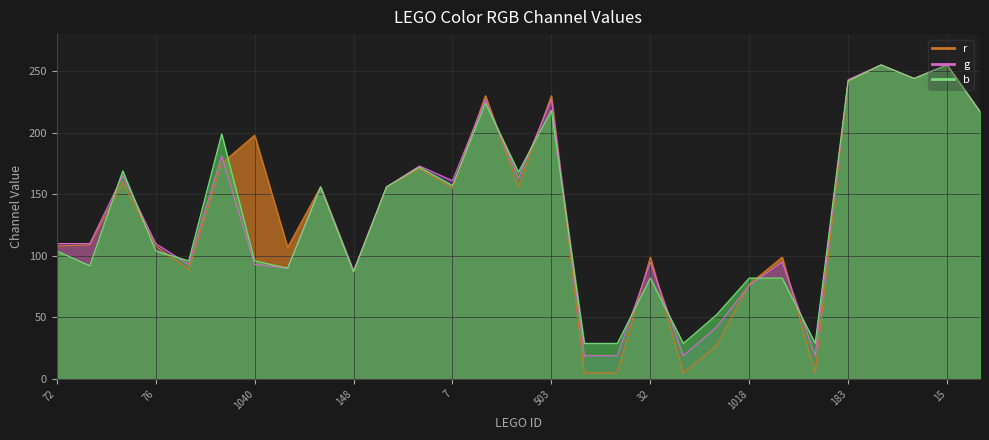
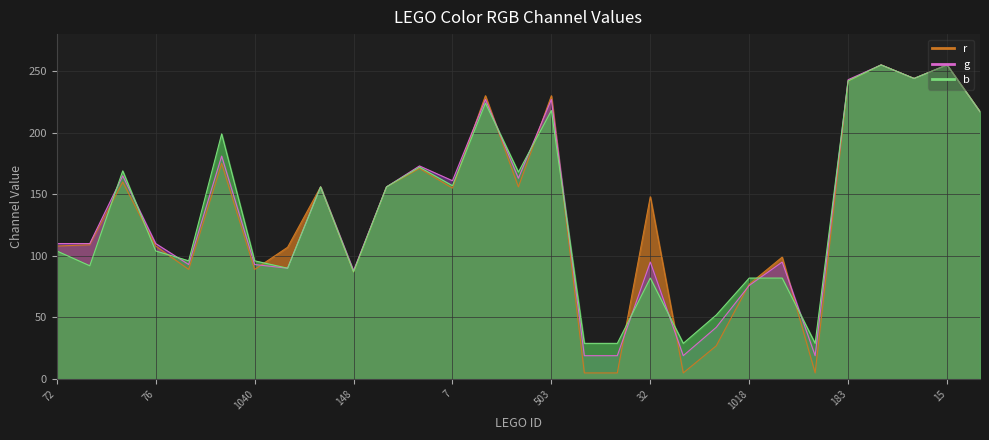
  {
    "r": {
-     "1040": 198,
+     "1040": 89,
      "503": 230,
-     "32": 99
+     "32": 148
    }
  }
